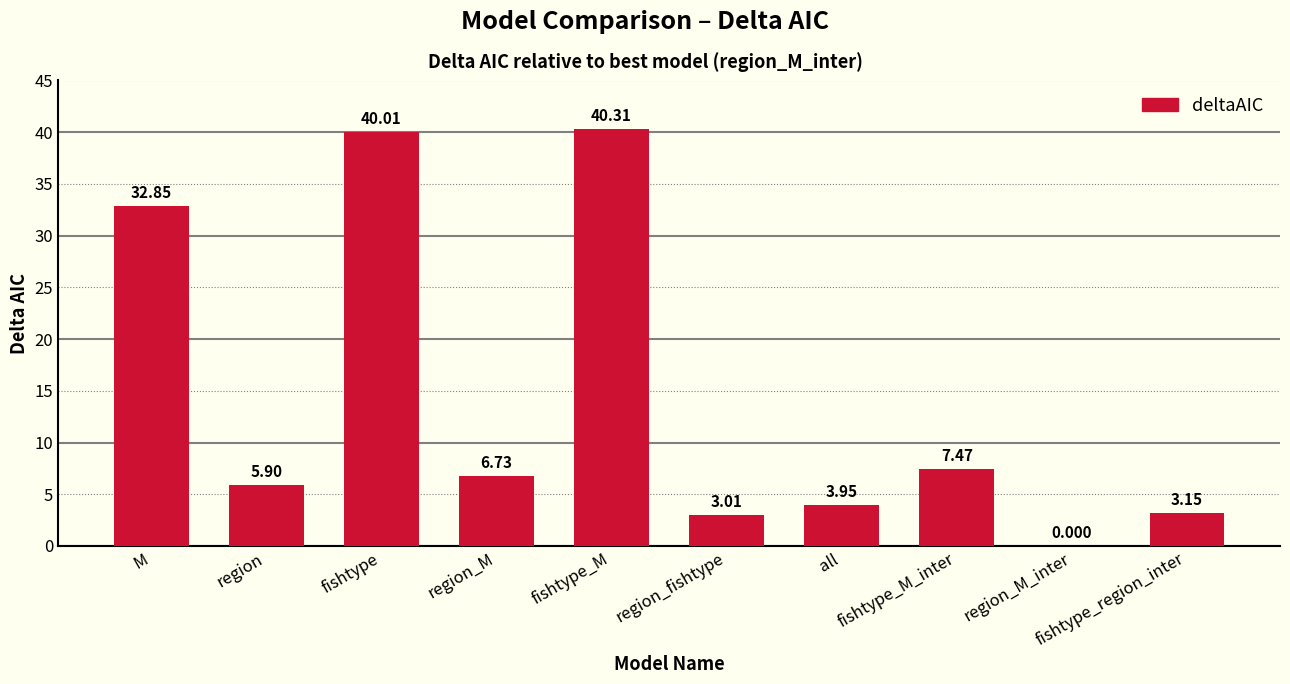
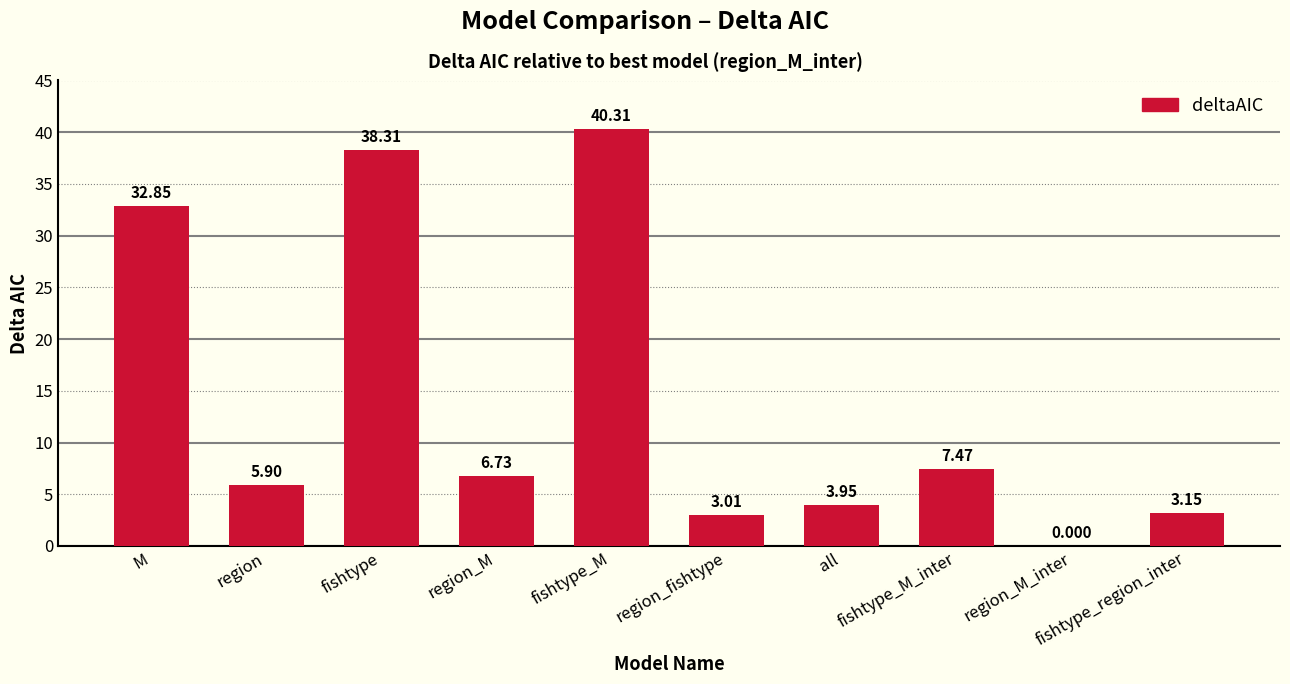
  {
    "M": 32.85,
    "region": 5.90,
-   "fishtype": 40.01,
+   "fishtype": 38.31,
    "region_M": 6.73,
    "fishtype_M": 40.31,
    "region_fishtype": 3.01,
    "all": 3.95,
    "fishtype_M_inter": 7.47,
    "region_M_inter": 0.000,
    "fishtype_region_inter": 3.15
  }
